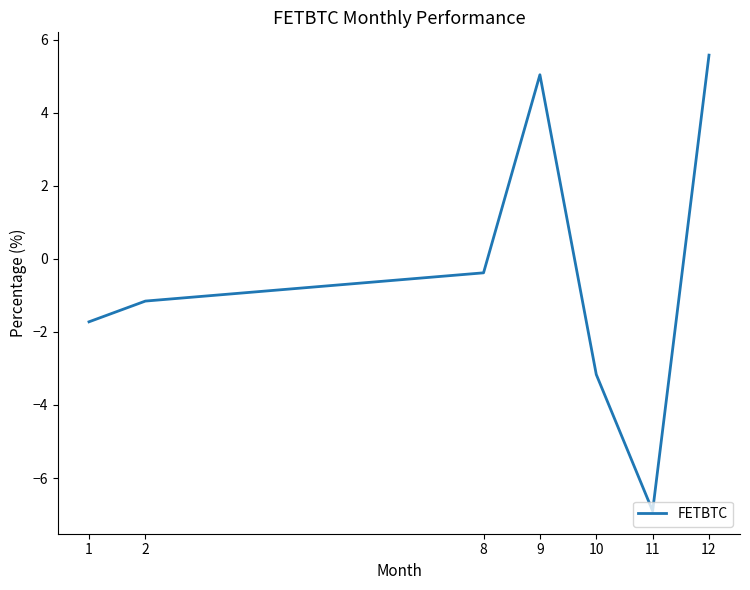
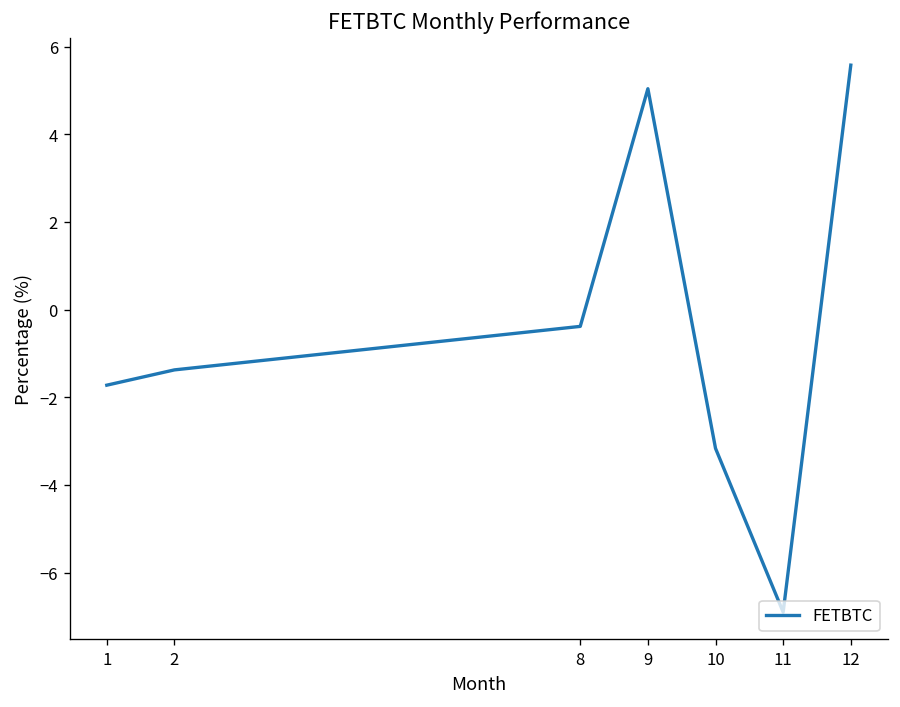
  {
    "1": -1.7,
-   "2": -1.2,
+   "2": -1.4,
    "8": -0.4,
    "9": 5.0,
    "10": -3.2,
    "12": 5.6
  }
